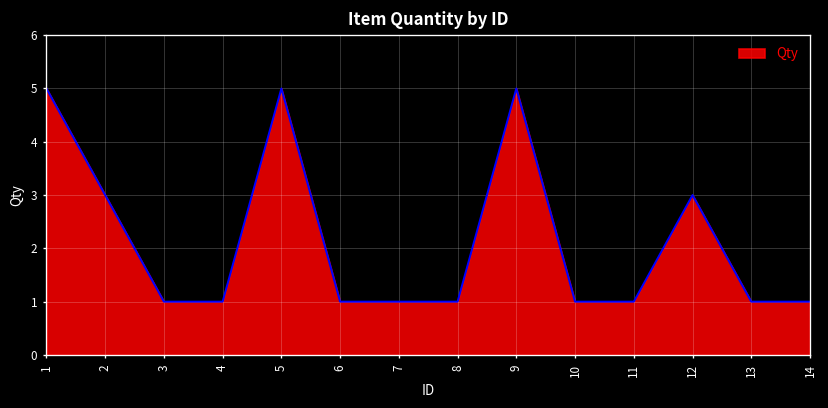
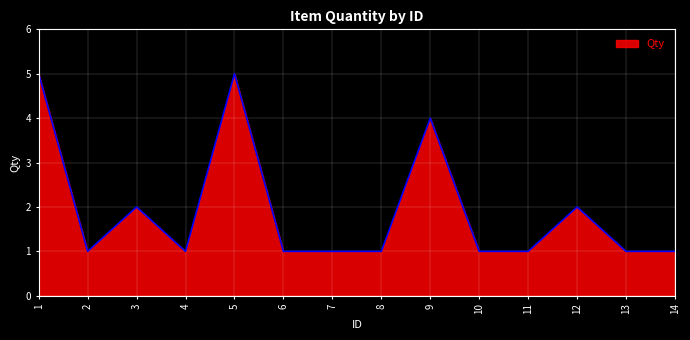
  {
    "1": 5,
-   "2": 3,
-   "3": 1,
+   "2": 1,
+   "3": 2,
    "4": 1,
    "5": 5,
    "6": 1,
    "7": 1,
    "8": 1,
-   "9": 5,
+   "9": 4,
    "10": 1,
    "11": 1,
-   "12": 3,
+   "12": 2,
    "13": 1,
    "14": 1
  }
